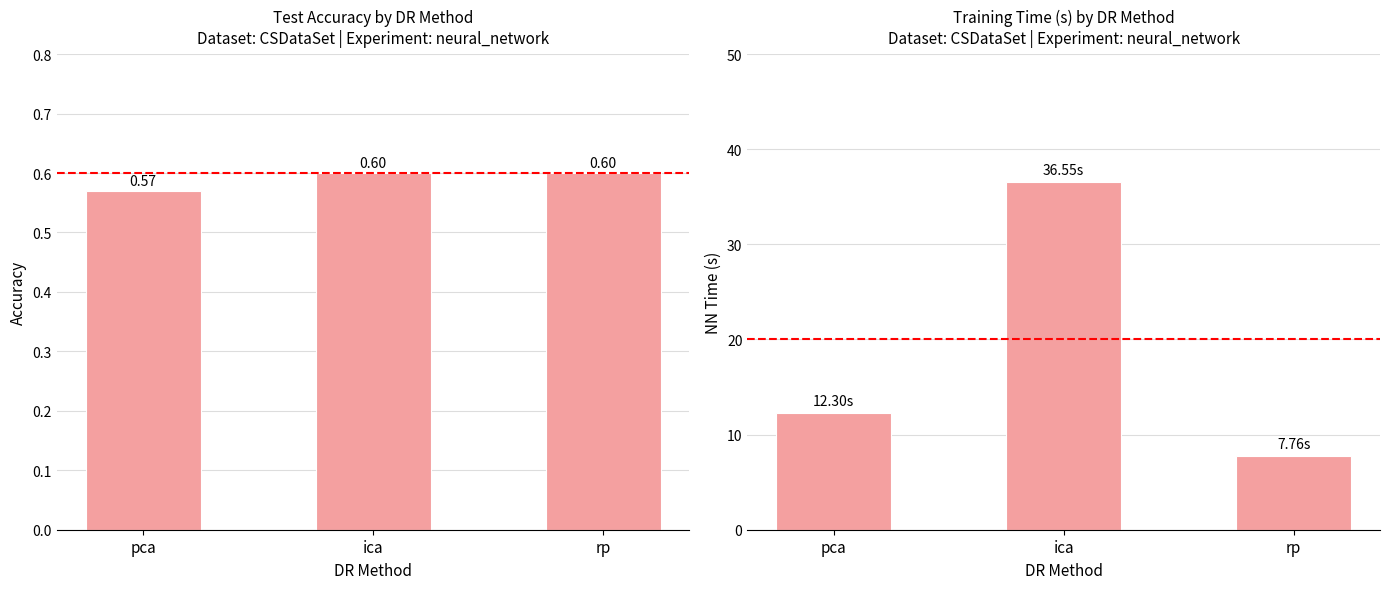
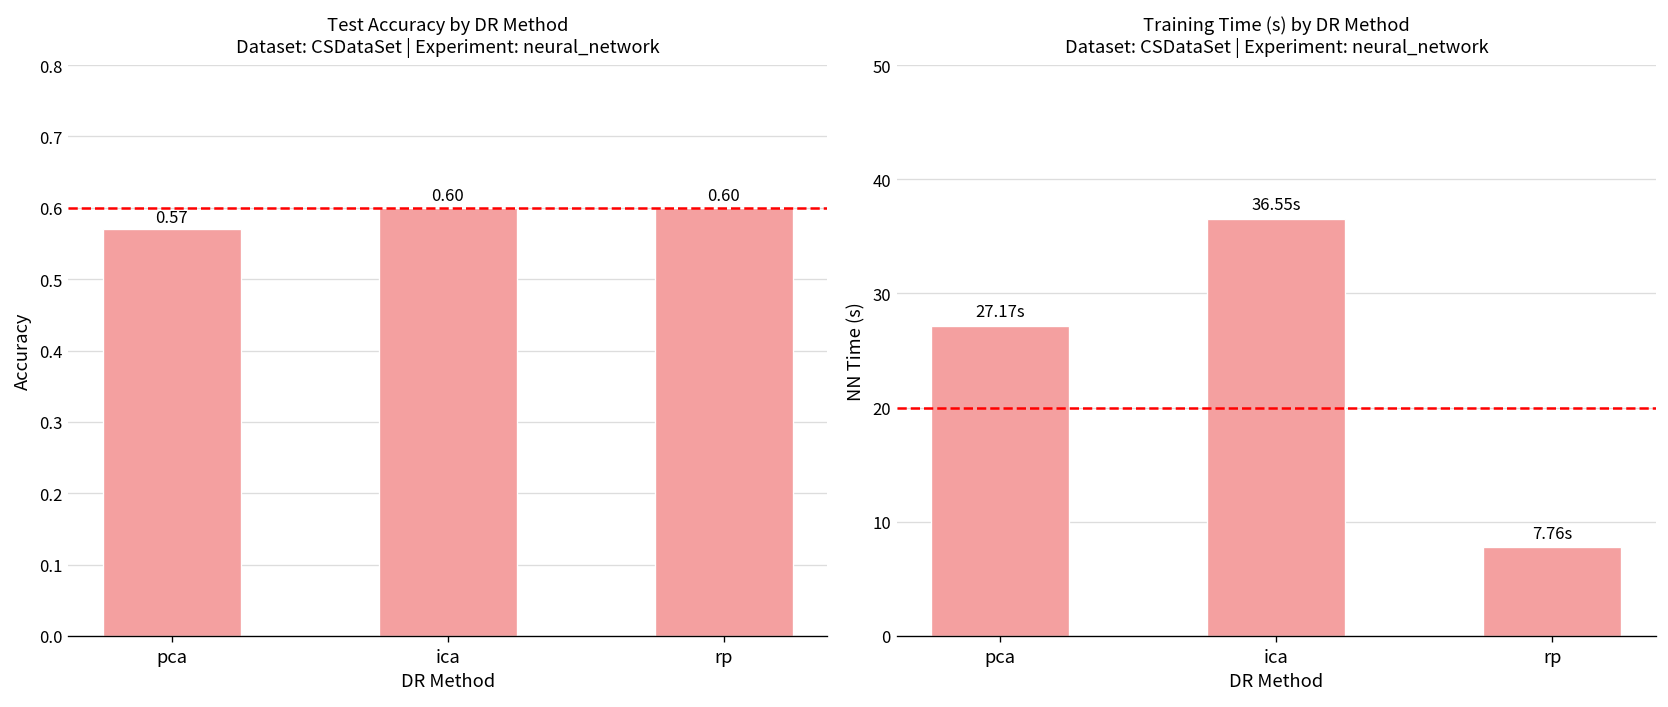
  {
    "Test Accuracy by DR Method Dataset: CSDataSet | Experiment: neural_network": {
      "pca": "0.57",
      "ica": "0.60",
      "rp": "0.60"
    },
    "Training Time (s) by DR Method Dataset: CSDataSet | Experiment: neural_network": {
-     "pca": "12.30s",
+     "pca": "27.17s",
      "ica": "36.55s",
      "rp": "7.76s"
    }
  }
